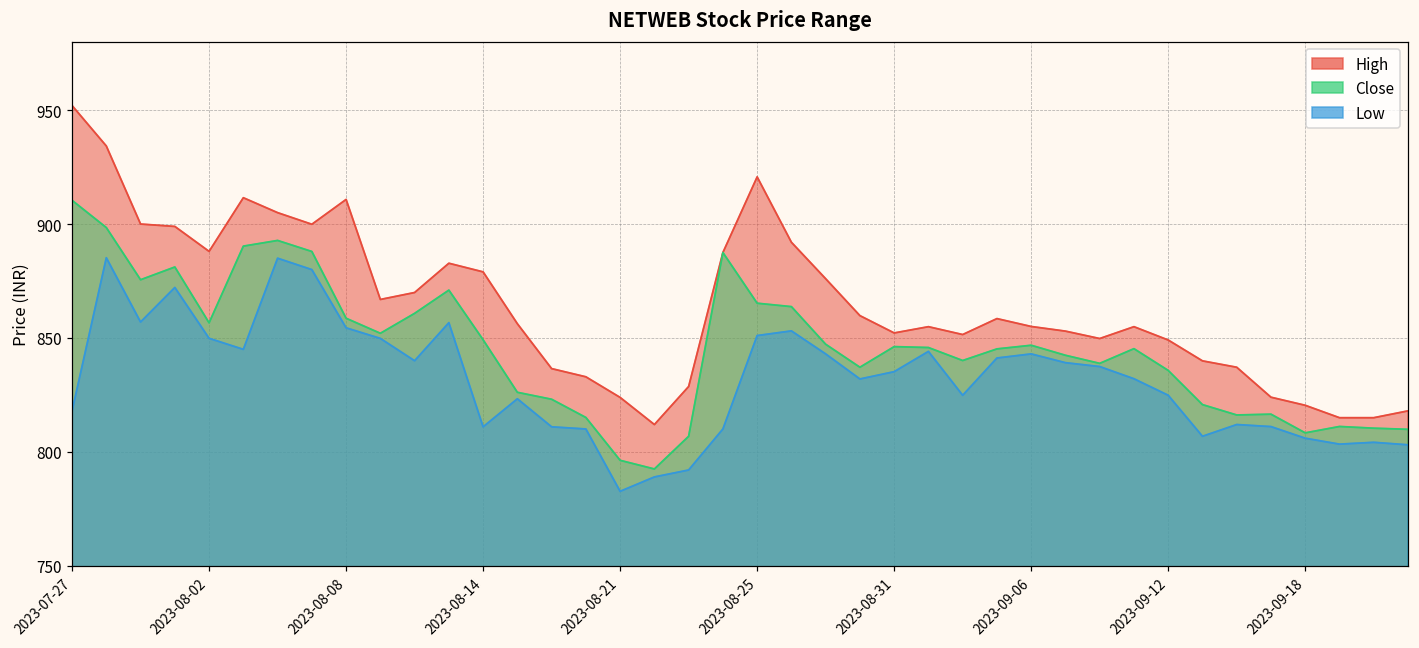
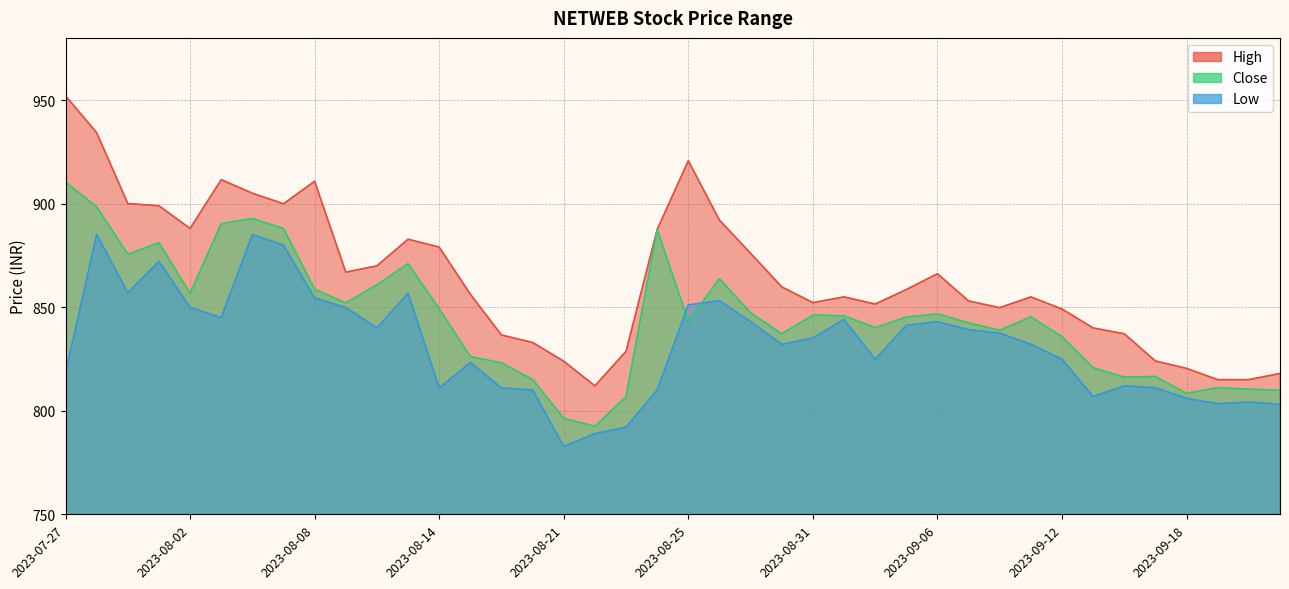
  {
    "High": {
      "2023-07-27": 952,
      "2023-08-02": 888,
      "2023-08-08": 911,
      "2023-08-14": 879,
      "2023-08-21": 824,
      "2023-08-25": 921,
      "2023-08-31": 852,
-     "2023-09-06": 855,
+     "2023-09-06": 866,
      "2023-09-12": 849,
      "2023-09-18": 820
    },
    "Close": {
      "2023-07-27": 910,
      "2023-08-02": 857,
      "2023-08-08": 859,
      "2023-08-14": 849,
      "2023-08-21": 796,
-     "2023-08-25": 865,
+     "2023-08-25": 843,
      "2023-08-31": 846,
      "2023-09-06": 847,
      "2023-09-12": 836,
      "2023-09-18": 808
    },
    "Low": {
      "2023-07-27": 818,
      "2023-08-02": 850,
      "2023-08-08": 854,
      "2023-08-14": 811,
      "2023-08-21": 783,
      "2023-08-25": 851,
      "2023-08-31": 835,
      "2023-09-06": 843,
      "2023-09-12": 825,
      "2023-09-18": 806
    }
  }
